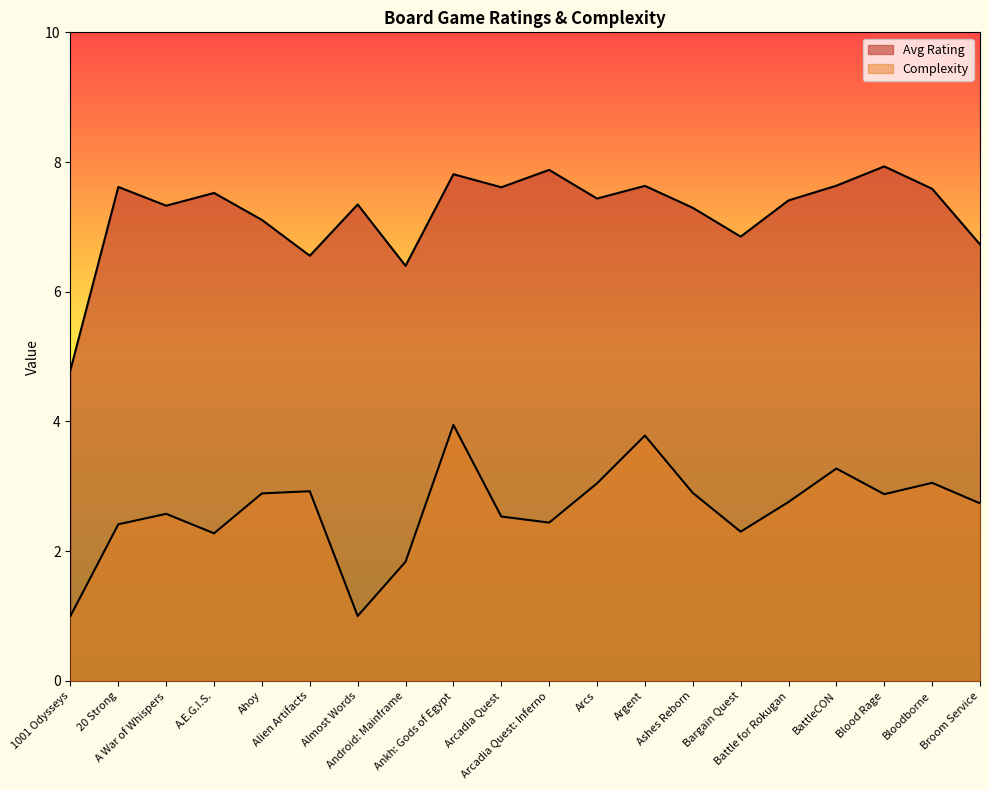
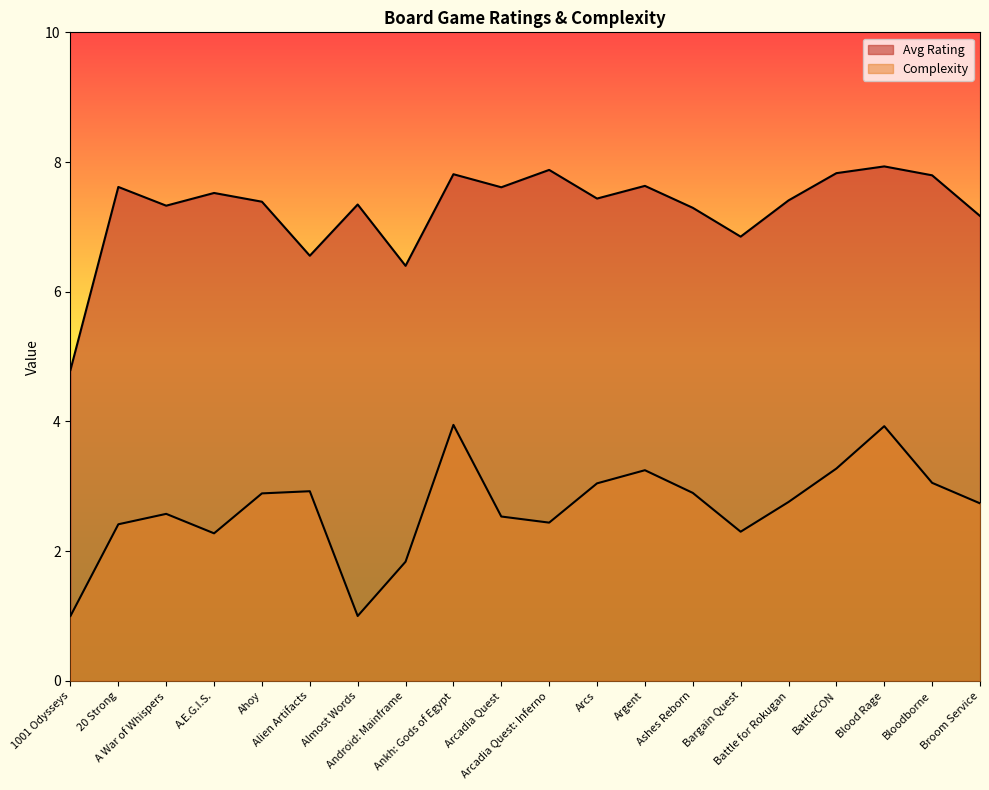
  {
    "Avg Rating": {
      "1001 Odysseys": 4.8,
      "20 Strong": 7.6,
      "A War of Whispers": 7.3,
      "A.E.G.I.S.": 7.5,
-     "Ahoy": 7.1,
+     "Ahoy": 7.4,
      "Alien Artifacts": 6.6,
      "Almost Words": 7.3,
      "Android: Mainframe": 6.4,
      "Ankh: Gods of Egypt": 7.8,
      "Arcadia Quest": 7.6,
      "Arcadia Quest: Inferno": 7.9,
      "Arcs": 7.4,
      "Argent": 7.6,
      "Ashes Reborn": 7.3,
      "Bargain Quest": 6.8,
      "Battle for Rokugan": 7.4,
-     "BattleCON": 7.6,
+     "BattleCON": 7.8,
      "Blood Rage": 7.9,
-     "Bloodborne": 7.6,
-     "Broom Service": 6.7
+     "Bloodborne": 7.8,
+     "Broom Service": 7.2
    },
    "Complexity": {
      "1001 Odysseys": 1.0,
      "20 Strong": 2.4,
      "A War of Whispers": 2.6,
      "A.E.G.I.S.": 2.3,
      "Ahoy": 2.9,
      "Alien Artifacts": 2.9,
      "Almost Words": 1.0,
      "Android: Mainframe": 1.8,
      "Ankh: Gods of Egypt": 3.9,
      "Arcadia Quest": 2.5,
      "Arcadia Quest: Inferno": 2.4,
      "Arcs": 3.0,
-     "Argent": 3.8,
+     "Argent": 3.2,
      "Ashes Reborn": 2.9,
      "Bargain Quest": 2.3,
      "Battle for Rokugan": 2.8,
      "BattleCON": 3.3,
-     "Blood Rage": 2.9,
+     "Blood Rage": 3.9,
      "Bloodborne": 3.1,
      "Broom Service": 2.7
    }
  }
